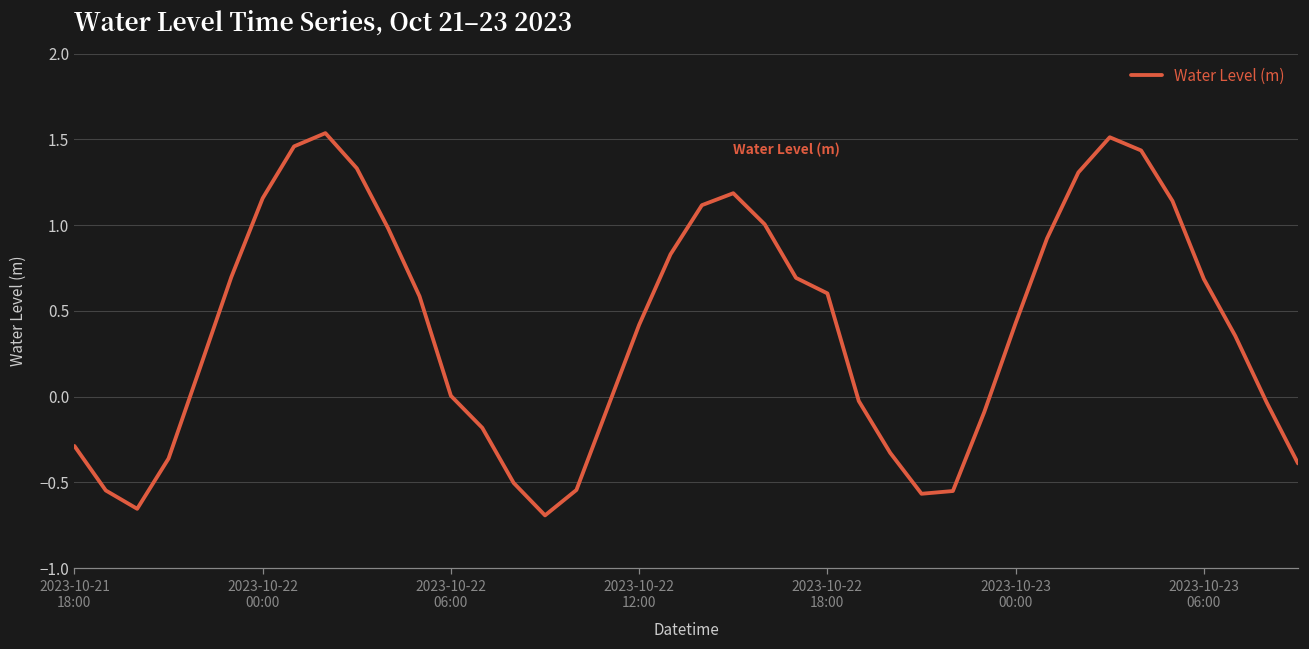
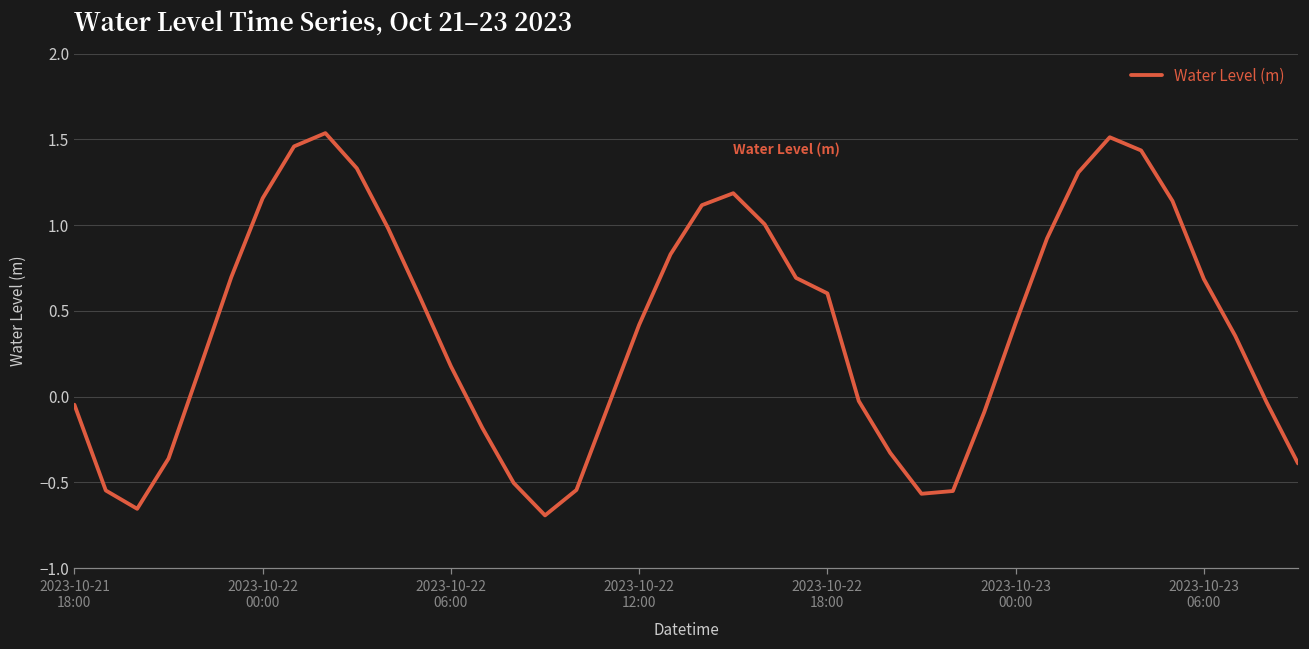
  {
-   "2023-10-21 18:00": -0.29,
+   "2023-10-21 18:00": -0.05,
    "2023-10-22 00:00": 1.16,
-   "2023-10-22 06:00": 0.00,
+   "2023-10-22 06:00": 0.18,
    "2023-10-22 12:00": 0.42,
    "2023-10-22 18:00": 0.60,
    "2023-10-23 00:00": 0.43,
    "2023-10-23 06:00": 0.69
  }
